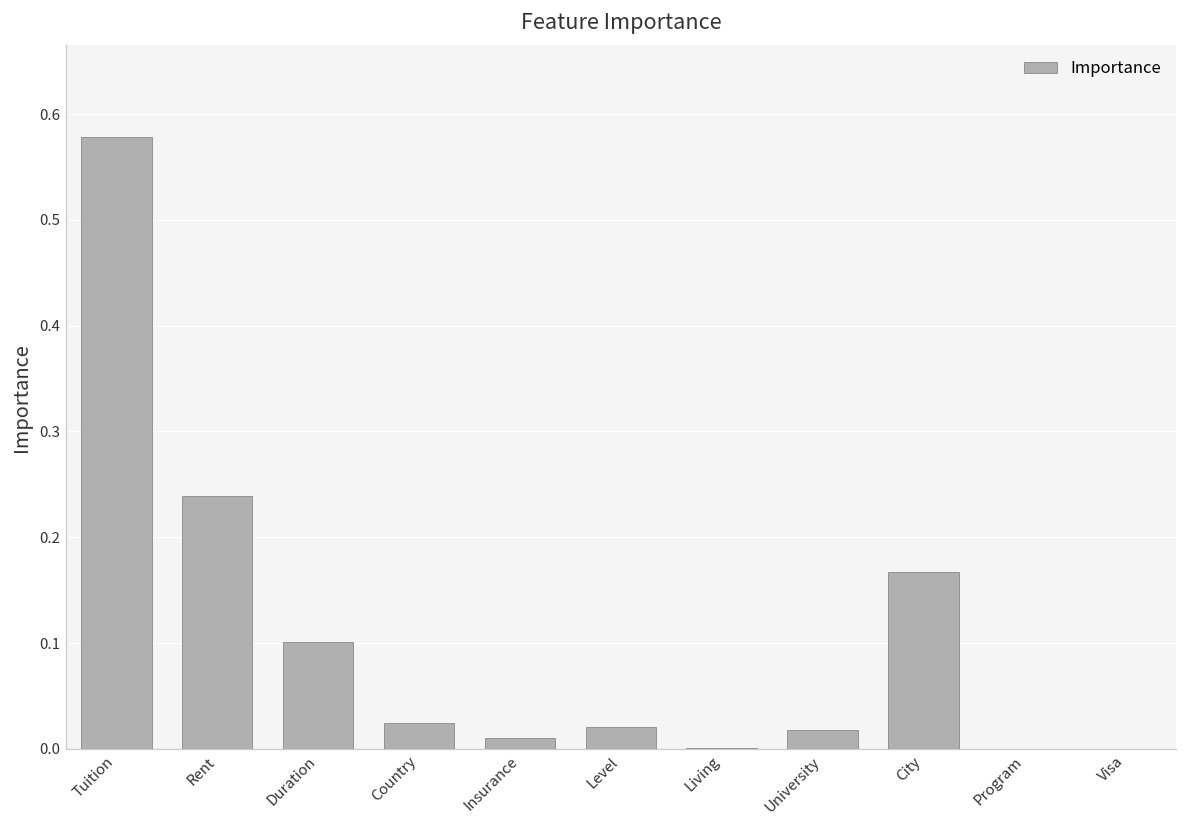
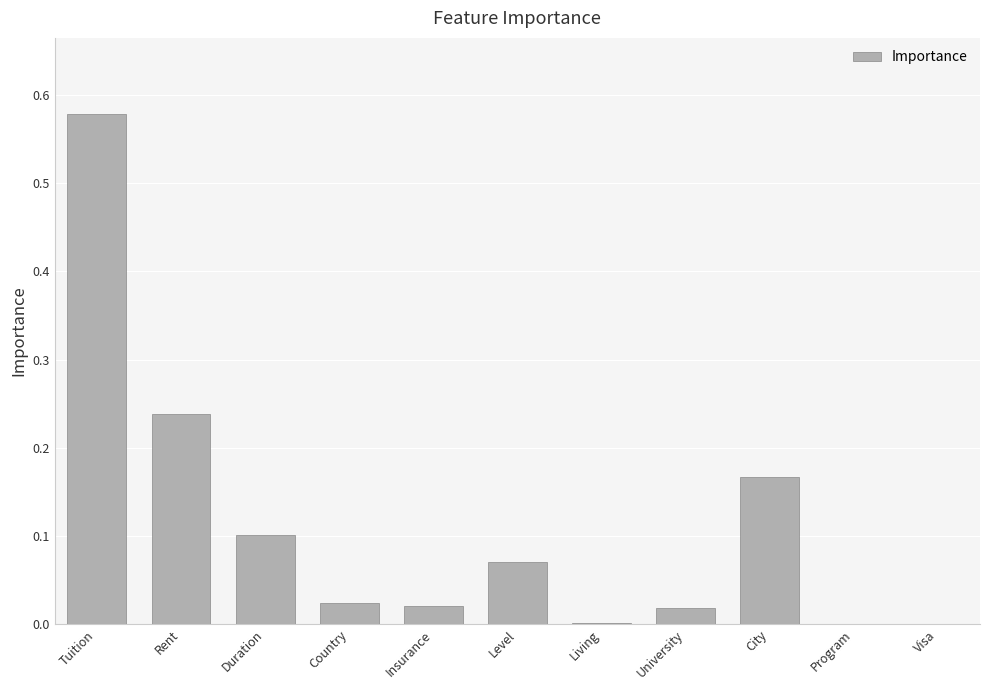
  {
    "Tuition": 0.58,
    "Rent": 0.24,
    "Duration": 0.10,
    "Country": 0.02,
-   "Insurance": 0.01,
-   "Level": 0.02,
+   "Insurance": 0.02,
+   "Level": 0.07,
    "University": 0.02,
    "City": 0.17
  }
